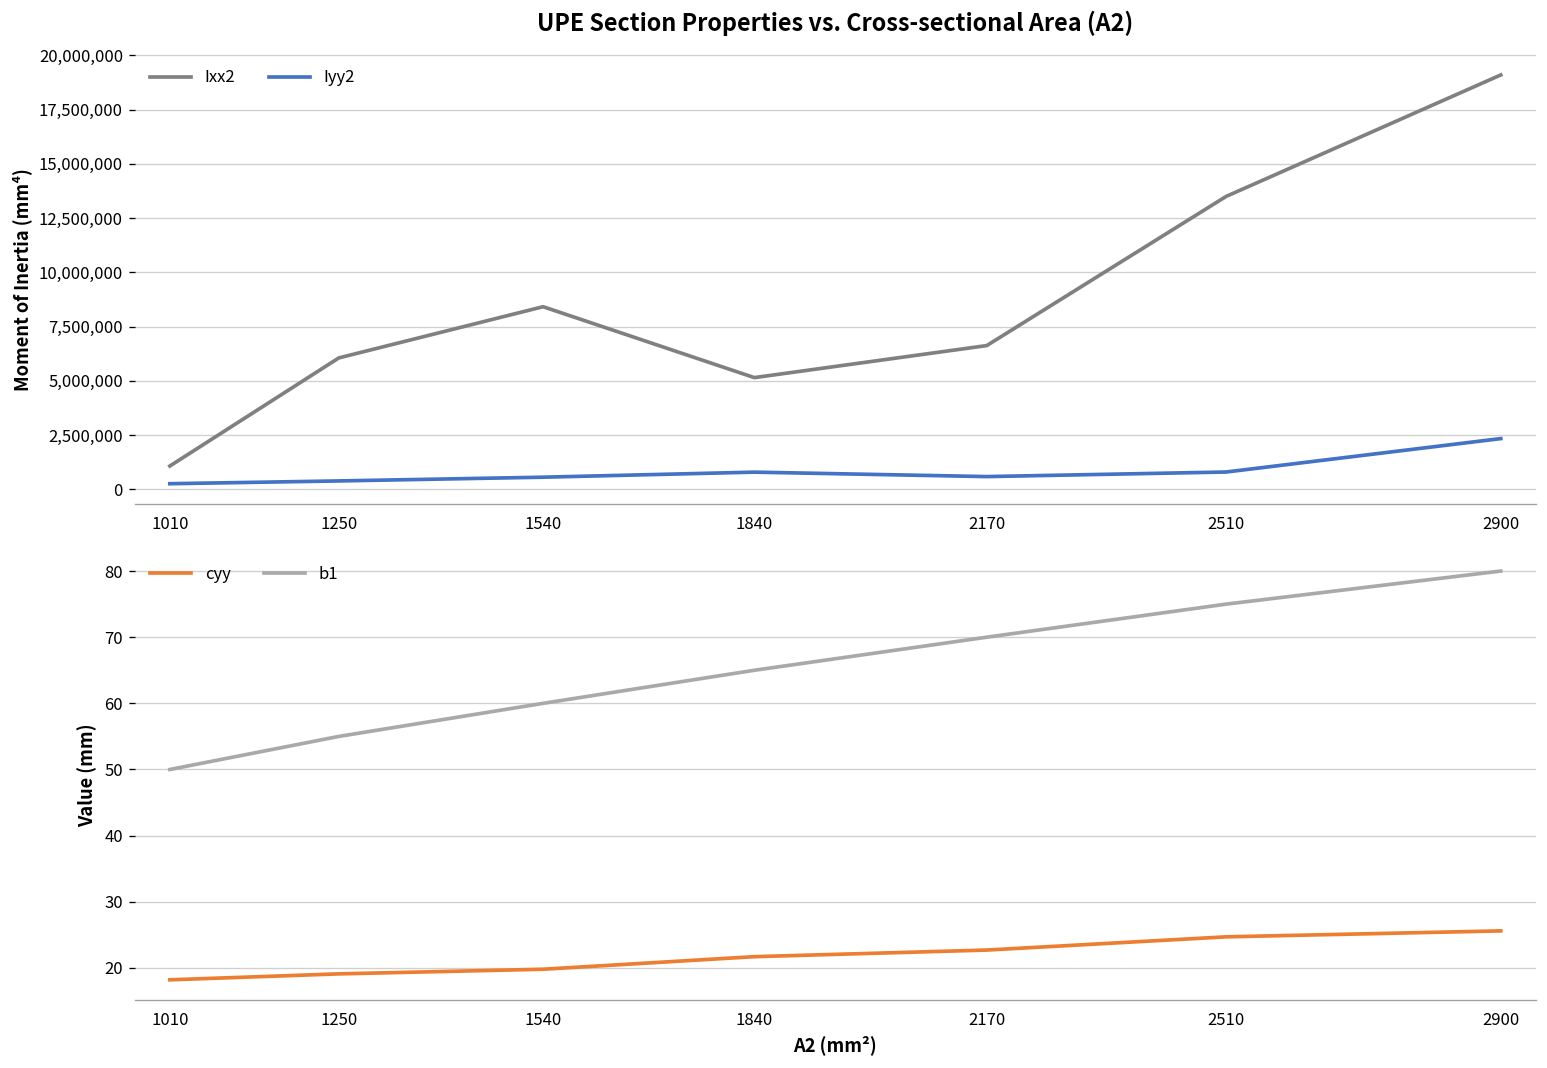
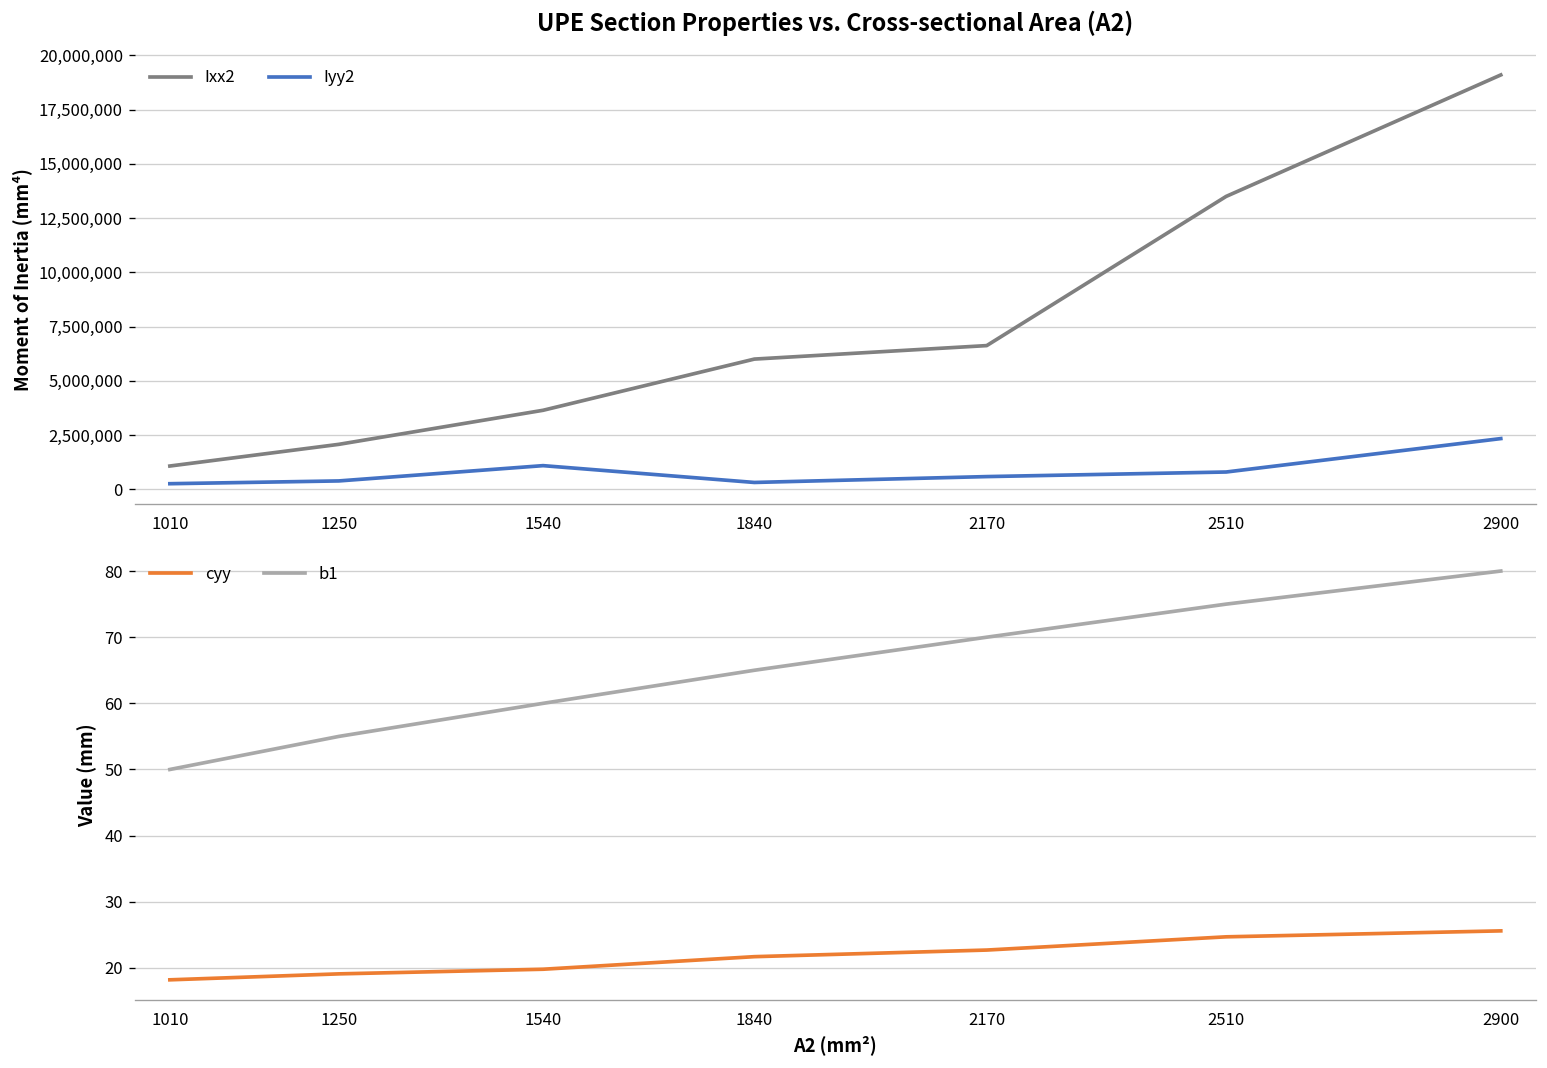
  {
    "UPE Section Properties vs. Cross-sectional Area (A2)": {
      "Ixx2": {
        "1010": "1,100,000",
-       "1250": "6,100,000",
-       "1540": "8,400,000",
-       "1840": "5,100,000",
+       "1250": "2,100,000",
+       "1540": "3,600,000",
+       "1840": "6,000,000",
        "2170": "6,600,000",
        "2510": "13,500,000",
        "2900": "19,100,000"
      },
      "Iyy2": {
        "1010": "300,000",
        "1250": "400,000",
-       "1540": "600,000",
-       "1840": "800,000",
+       "1540": "1,100,000",
+       "1840": "300,000",
        "2170": "600,000",
        "2510": "800,000",
        "2900": "2,300,000"
      }
    }
  }
